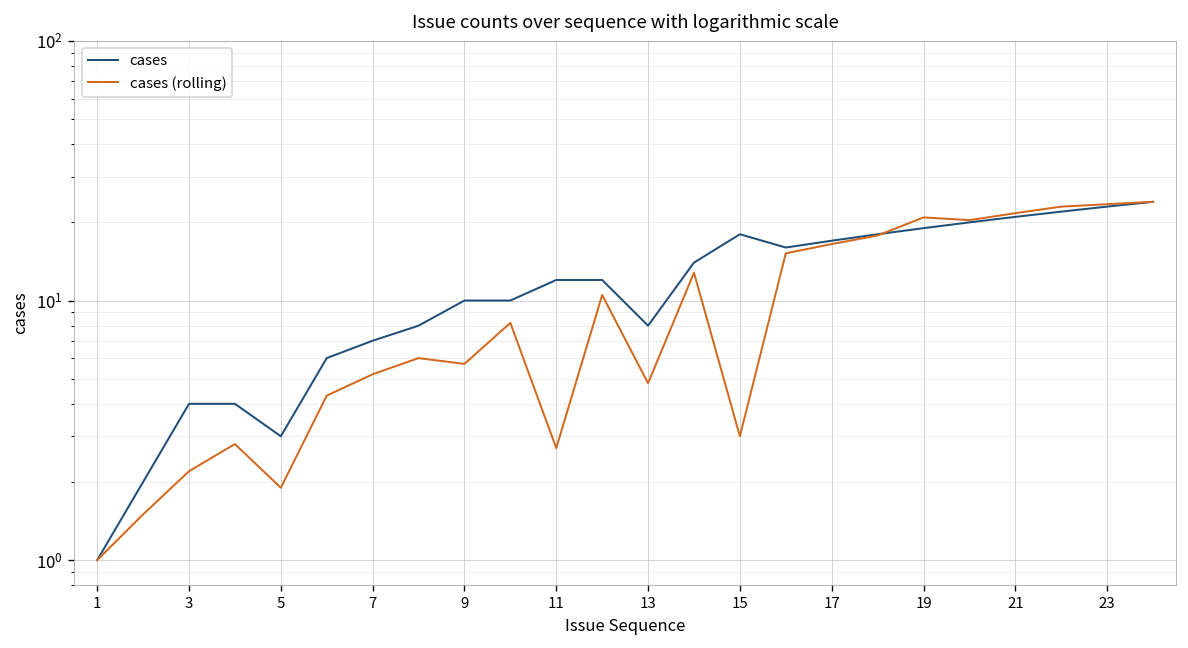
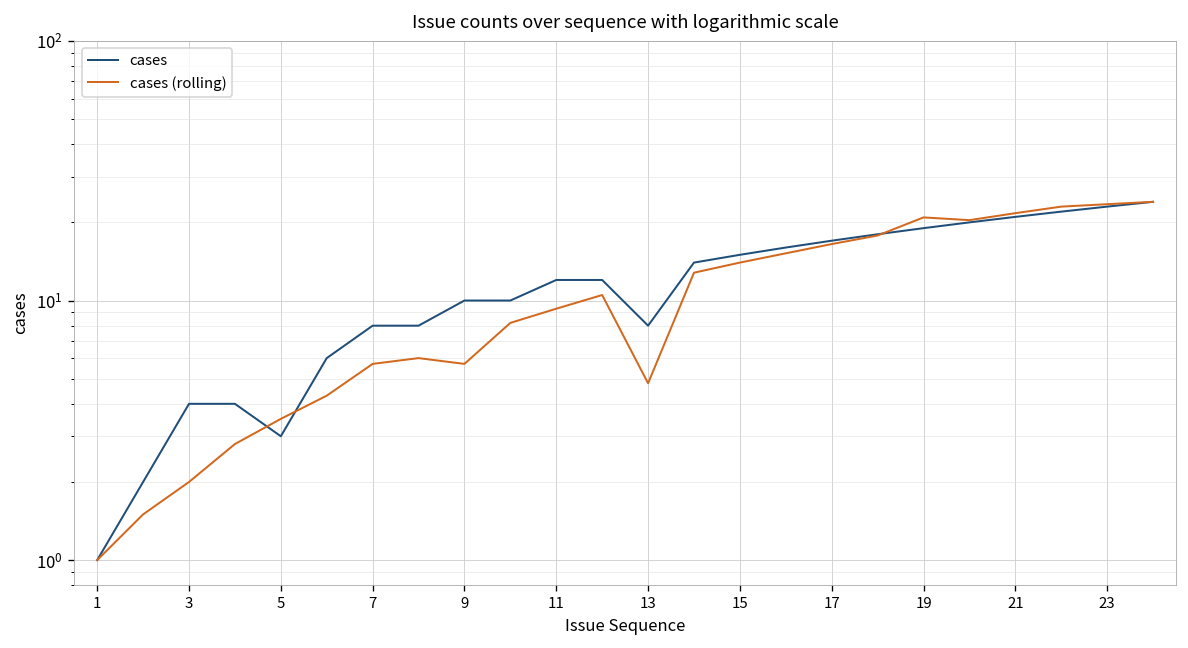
  {
    "cases": {
      "3": 4,
      "5": 3,
-     "7": 7,
+     "7": 8,
      "9": 10,
      "11": 12,
      "13": 8,
-     "15": 18,
+     "15": 15,
      "17": 17,
      "19": 19,
      "21": 21
    },
    "cases (rolling)": {
-     "3": 2.2,
-     "5": 1.9,
-     "7": 5.2,
+     "3": 2.0,
+     "5": 3.5,
+     "7": 5.7,
      "9": 5.7,
-     "11": 2.7,
+     "11": 9.3,
      "13": 4.8,
-     "15": 3,
+     "15": 14,
      "17": 17,
      "19": 21,
      "21": 22
    }
  }
